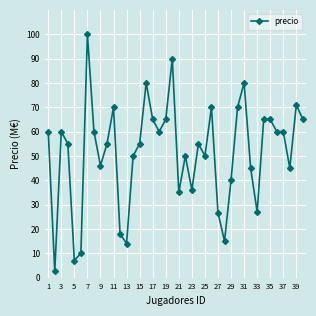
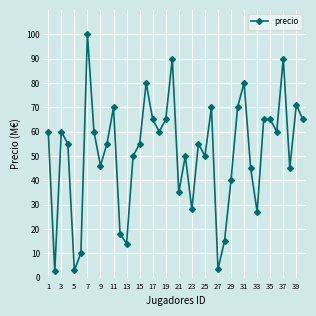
  {
    "1": 60,
    "3": 60,
-   "5": 7,
+   "5": 3,
    "7": 100,
    "9": 46,
    "11": 70,
    "13": 14,
    "15": 55,
    "17": 65,
    "19": 65,
    "21": 35,
-   "23": 36,
+   "23": 28,
    "25": 50,
-   "27": 27,
+   "27": 4,
    "29": 40,
    "31": 80,
    "33": 27,
    "35": 65,
-   "37": 60,
+   "37": 90,
    "39": 71
  }
